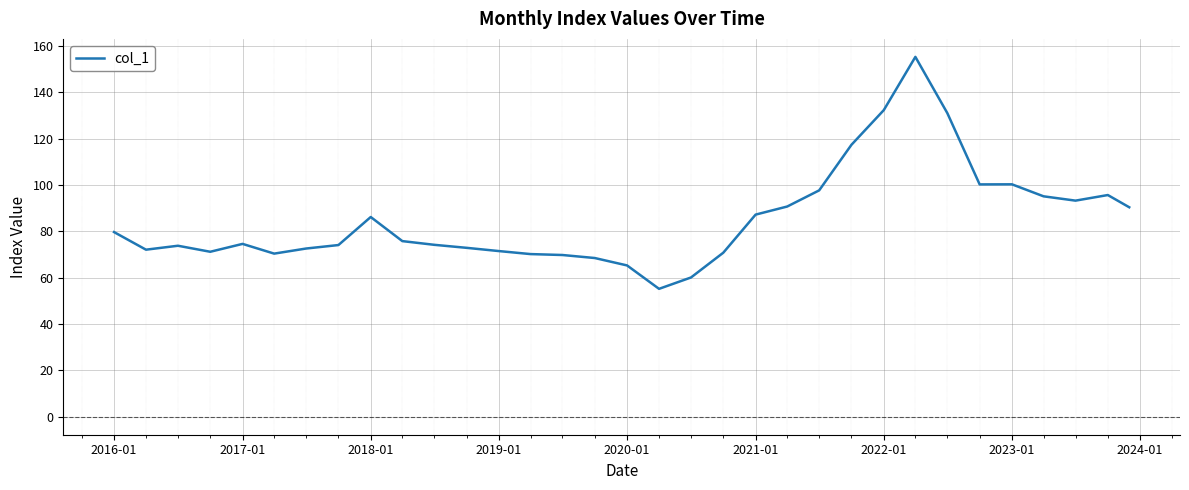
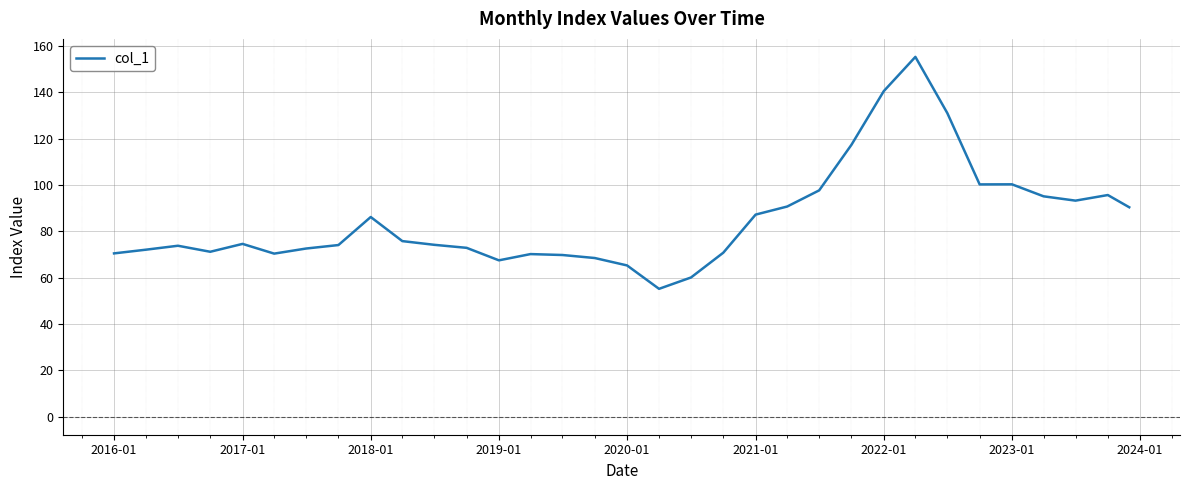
  {
-   "2016-01": 80,
+   "2016-01": 71,
    "2017-01": 75,
    "2018-01": 86,
-   "2019-01": 72,
+   "2019-01": 68,
    "2020-01": 65,
    "2021-01": 87,
-   "2022-01": 132,
+   "2022-01": 141,
    "2023-01": 100
  }
